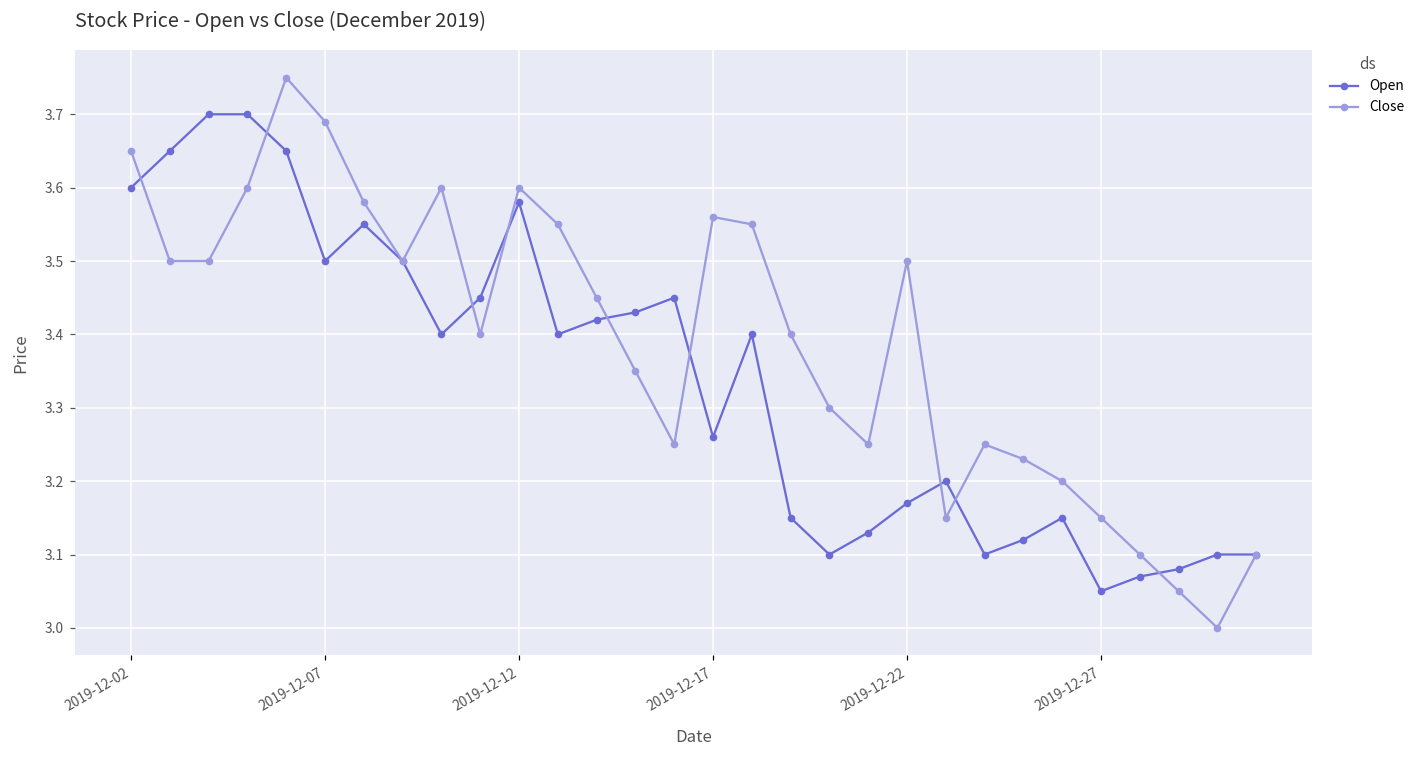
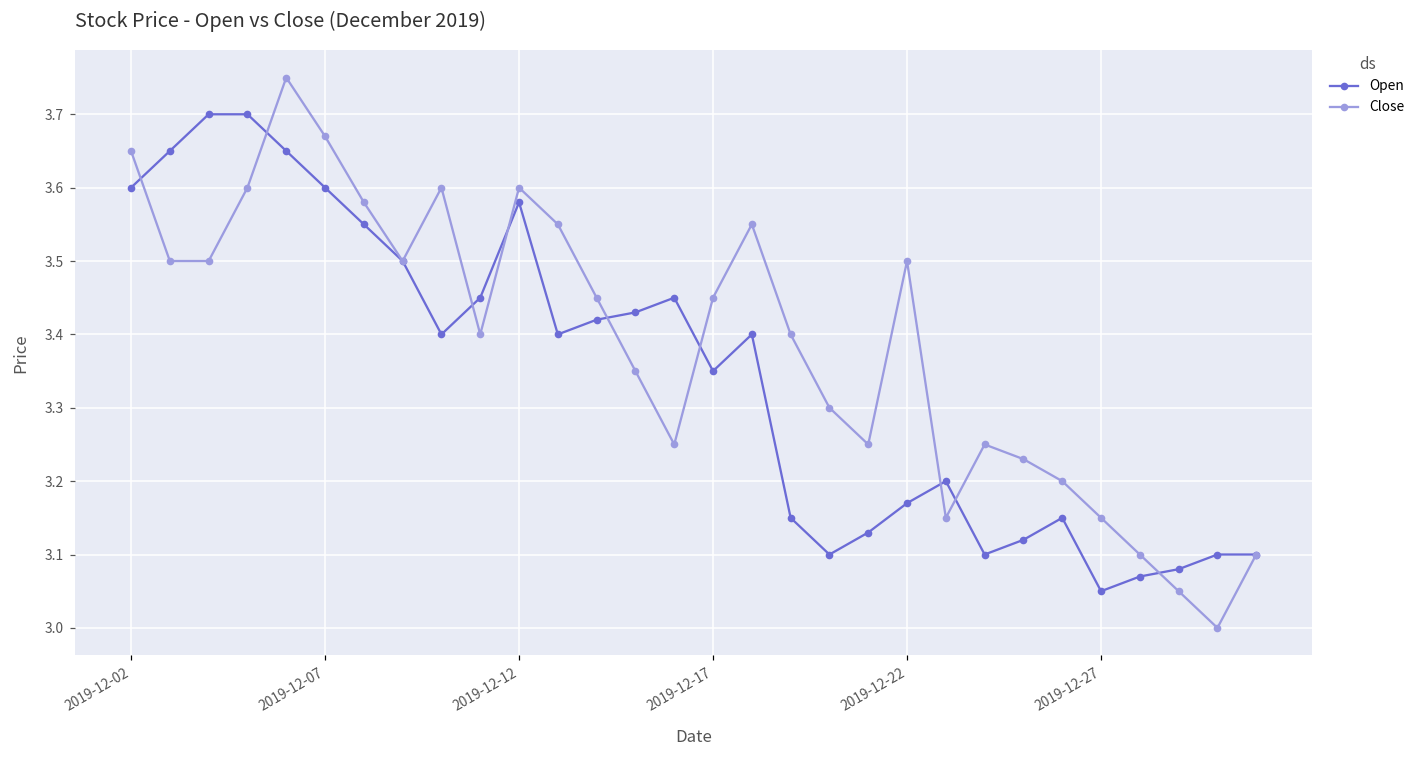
  {
    "Open": {
      "2019-12-02": 3.60,
-     "2019-12-07": 3.5,
+     "2019-12-07": 3.6,
      "2019-12-12": 3.58,
-     "2019-12-17": 3.26,
+     "2019-12-17": 3.35,
      "2019-12-22": 3.17,
      "2019-12-27": 3.05
    },
    "Close": {
      "2019-12-02": 3.65,
-     "2019-12-07": 3.69,
+     "2019-12-07": 3.67,
      "2019-12-12": 3.60,
-     "2019-12-17": 3.56,
+     "2019-12-17": 3.45,
      "2019-12-22": 3.50,
      "2019-12-27": 3.15
    }
  }
